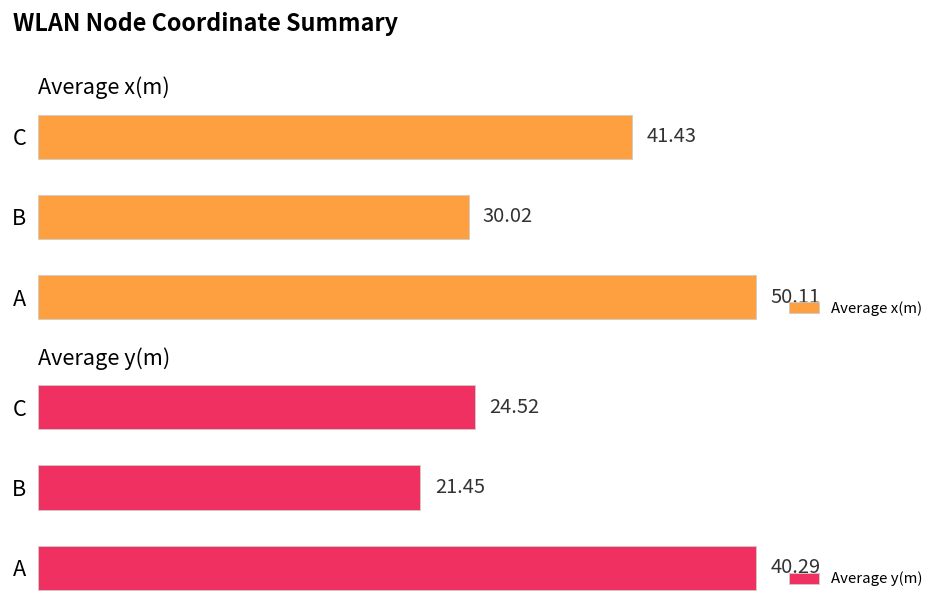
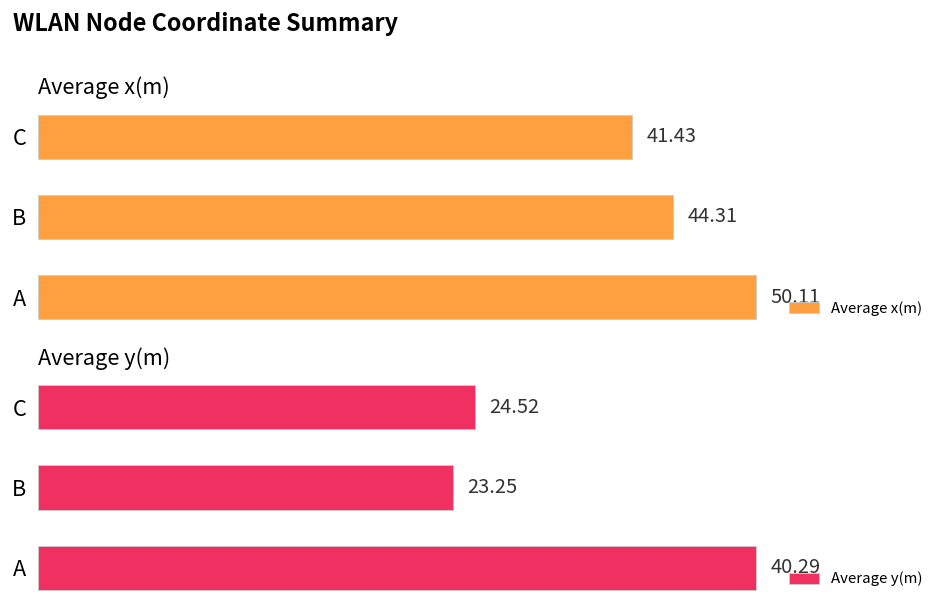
  {
    "Average x(m)": {
      "C": 41.43,
-     "B": 30.02,
+     "B": 44.31,
      "A": 50.11
    },
    "Average y(m)": {
      "C": 24.52,
-     "B": 21.45,
+     "B": 23.25,
      "A": 40.29
    }
  }
